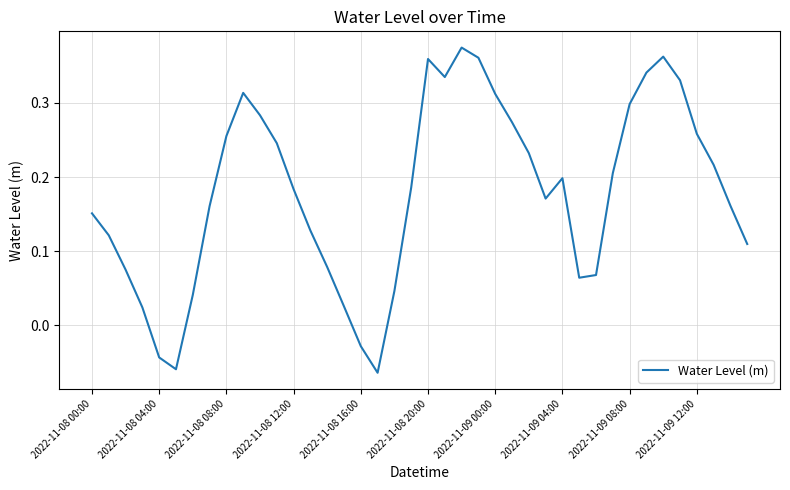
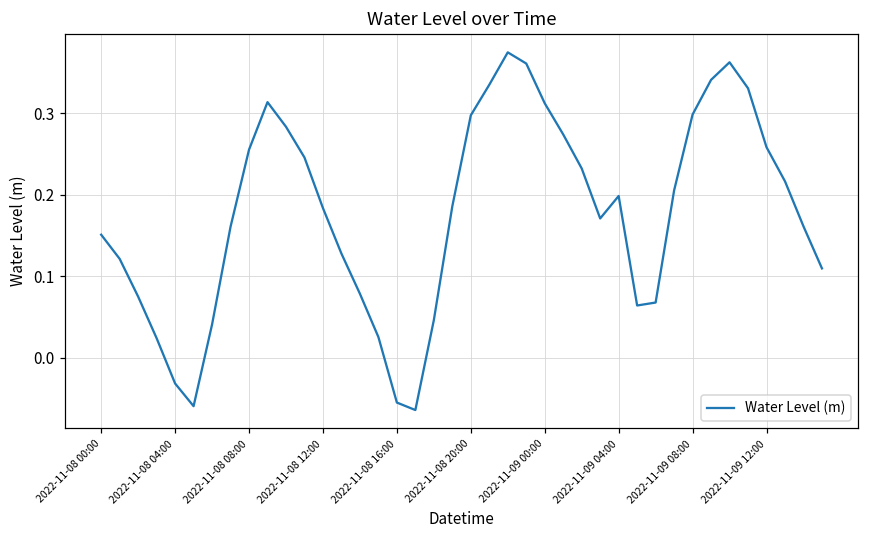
  {
    "2022-11-08 00:00": 0.15,
-   "2022-11-08 04:00": -0.04,
+   "2022-11-08 04:00": -0.03,
    "2022-11-08 08:00": 0.26,
    "2022-11-08 12:00": 0.18,
-   "2022-11-08 16:00": -0.03,
-   "2022-11-08 20:00": 0.36,
+   "2022-11-08 16:00": -0.05,
+   "2022-11-08 20:00": 0.30,
    "2022-11-09 00:00": 0.31,
    "2022-11-09 04:00": 0.20,
    "2022-11-09 08:00": 0.30,
    "2022-11-09 12:00": 0.26
  }
